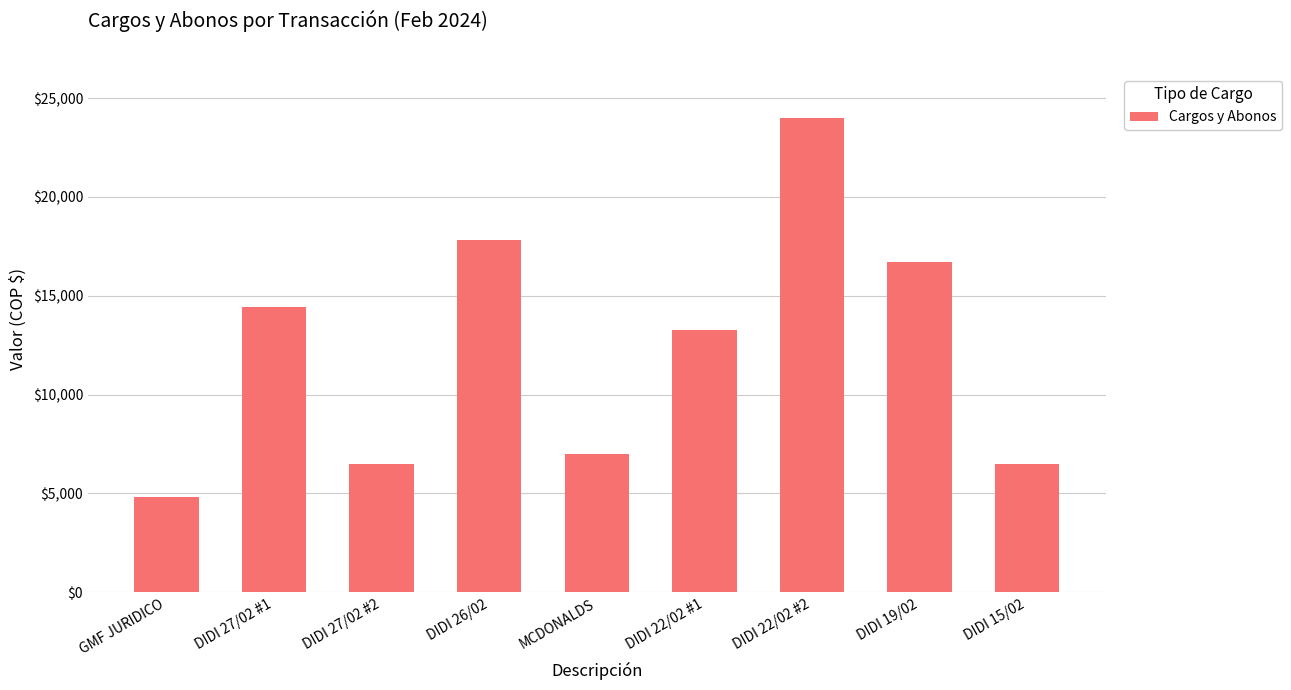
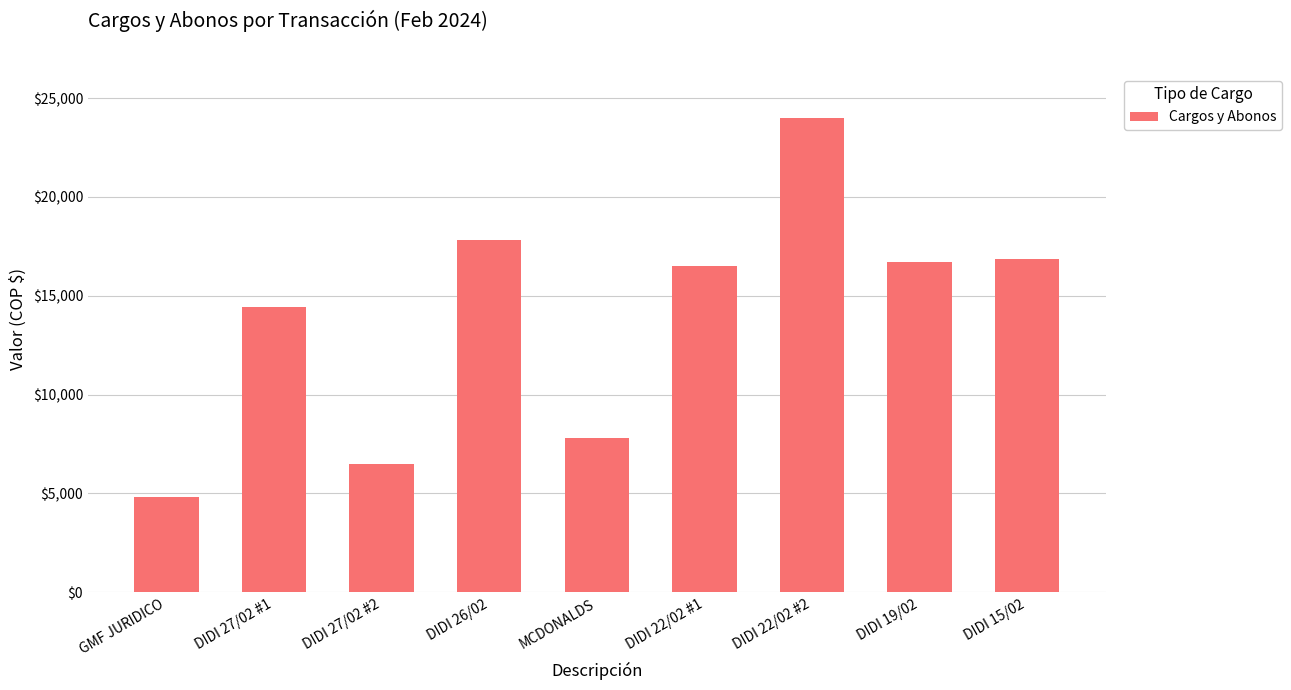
  {
    "GMF JURIDICO": "$4,800",
    "DIDI 27/02 #1": "$14,400",
    "DIDI 27/02 #2": "$6,500",
    "DIDI 26/02": "$17,800",
-   "MCDONALDS": "$7,000",
-   "DIDI 22/02 #1": "$13,300",
+   "MCDONALDS": "$7,800",
+   "DIDI 22/02 #1": "$16,500",
    "DIDI 22/02 #2": "$24,000",
    "DIDI 19/02": "$16,700",
-   "DIDI 15/02": "$6,500"
+   "DIDI 15/02": "$16,900"
  }
